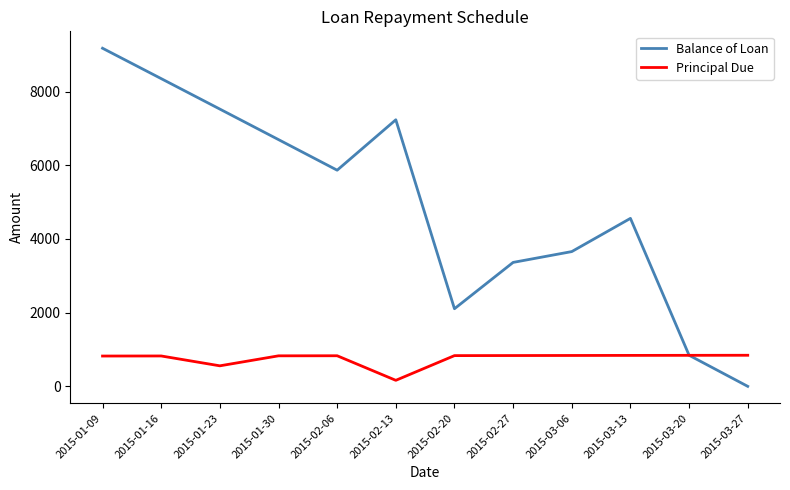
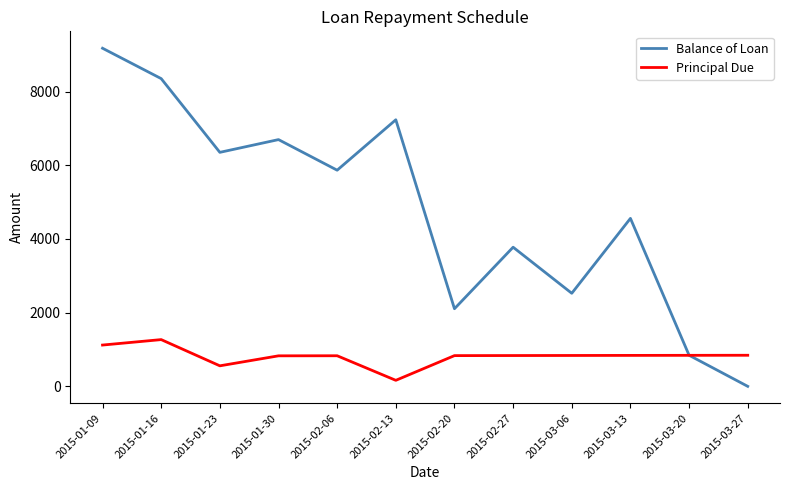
  {
    "Balance of Loan": {
      "2015-01-09": 9200,
      "2015-01-16": 8400,
-     "2015-01-23": 7500,
+     "2015-01-23": 6400,
      "2015-01-30": 6700,
      "2015-02-06": 5900,
      "2015-02-13": 7200,
      "2015-02-20": 2100,
-     "2015-02-27": 3400,
-     "2015-03-06": 3700,
+     "2015-02-27": 3800,
+     "2015-03-06": 2500,
      "2015-03-13": 4600,
      "2015-03-27": 0
    },
    "Principal Due": {
-     "2015-01-09": 800,
-     "2015-01-16": 800,
+     "2015-01-09": 1100,
+     "2015-01-16": 1300,
      "2015-01-23": 600,
      "2015-01-30": 800,
      "2015-02-06": 800,
      "2015-02-13": 200,
      "2015-02-20": 800,
      "2015-02-27": 800,
      "2015-03-06": 800,
      "2015-03-13": 800,
      "2015-03-27": 800
    }
  }
